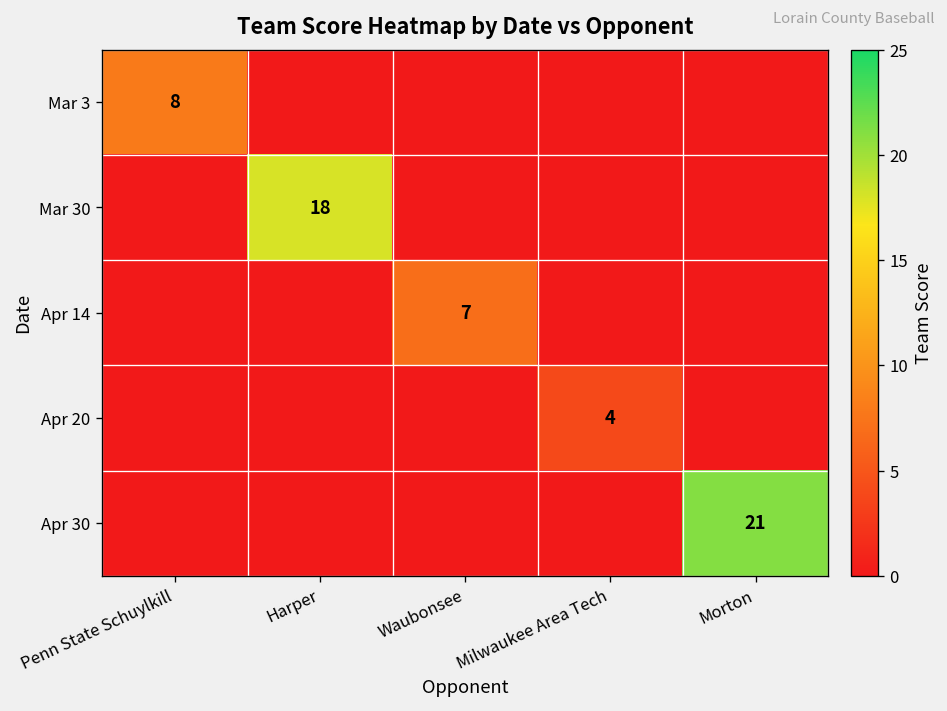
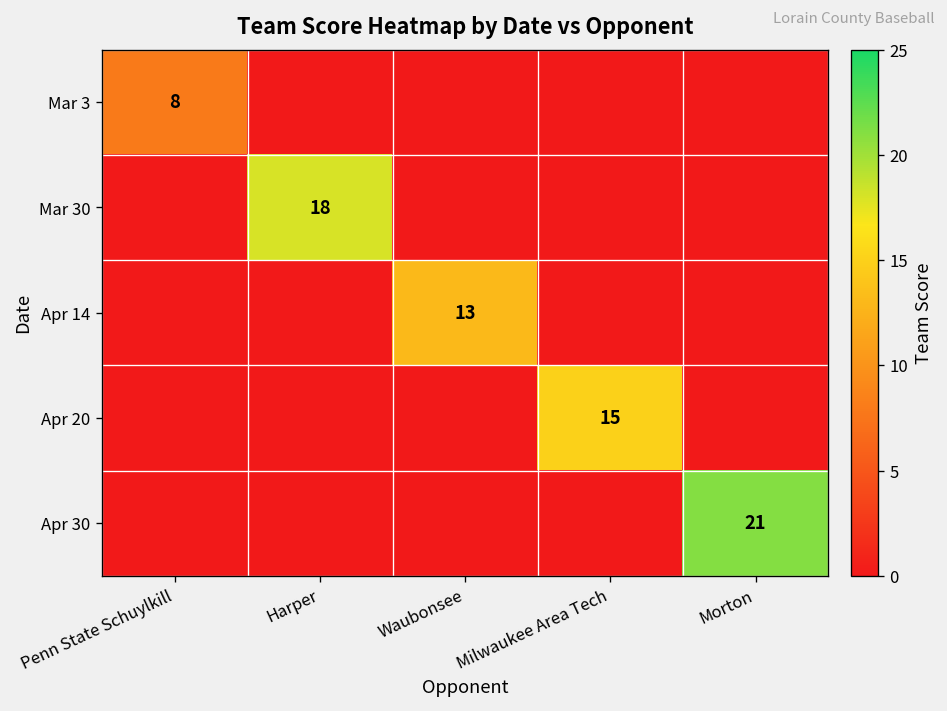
  {
    "Mar 3": {
      "Penn State Schuylkill": 8
    },
    "Mar 30": {
      "Harper": 18
    },
    "Apr 14": {
-     "Waubonsee": 7
+     "Waubonsee": 13
    },
    "Apr 20": {
-     "Milwaukee Area Tech": 4
+     "Milwaukee Area Tech": 15
    },
    "Apr 30": {
      "Morton": 21
    }
  }
